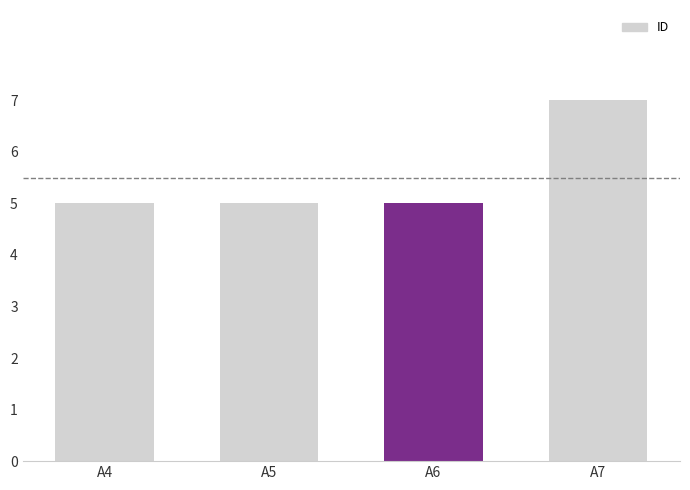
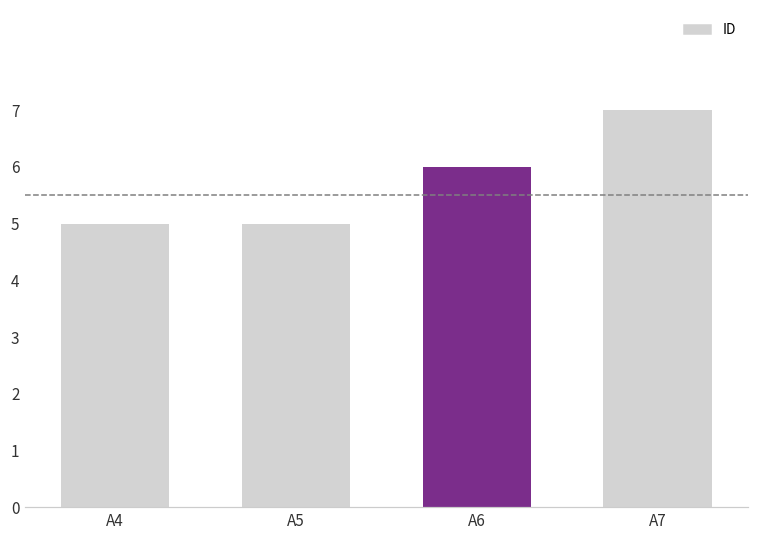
  {
    "A4": 5,
    "A5": 5,
-   "A6": 5,
+   "A6": 6,
    "A7": 7
  }
